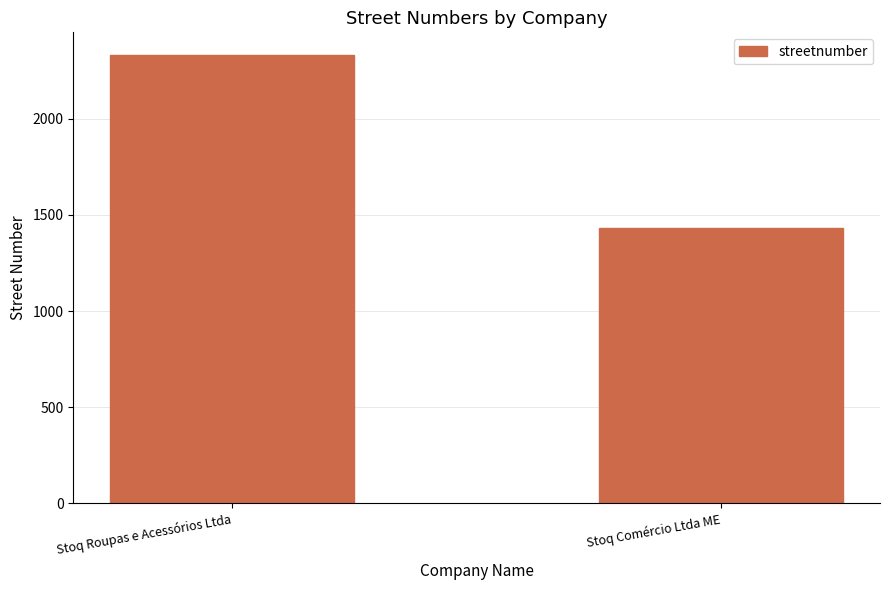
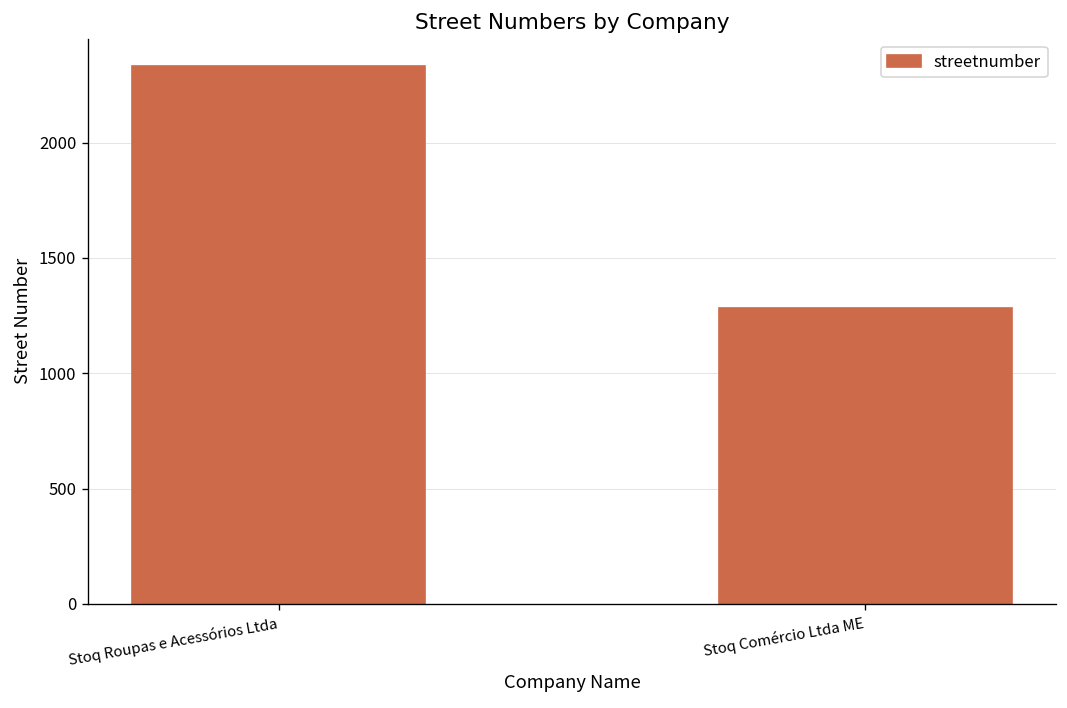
  {
    "Stoq Roupas e Acessórios Ltda": 2330,
-   "Stoq Comércio Ltda ME": 1430
+   "Stoq Comércio Ltda ME": 1280
  }
